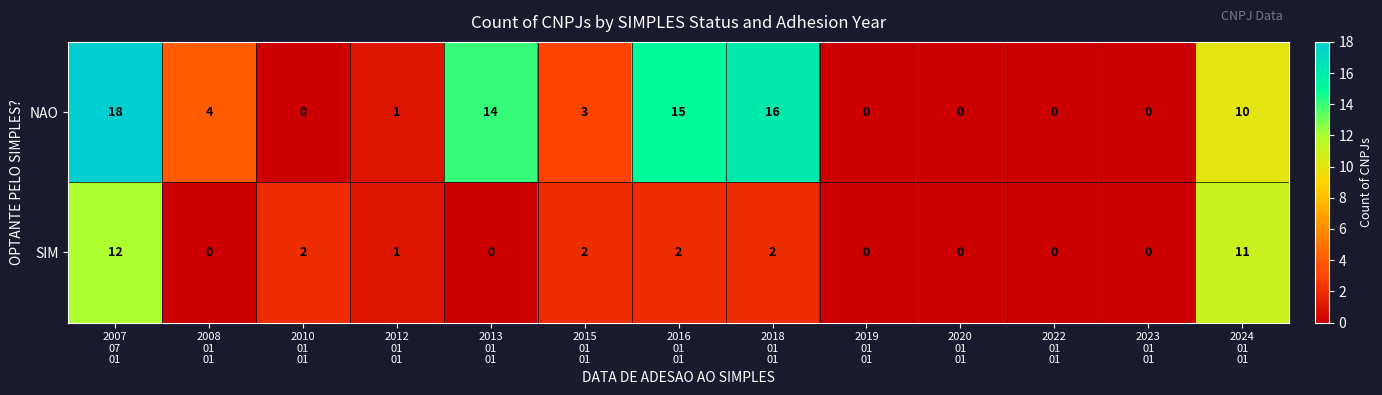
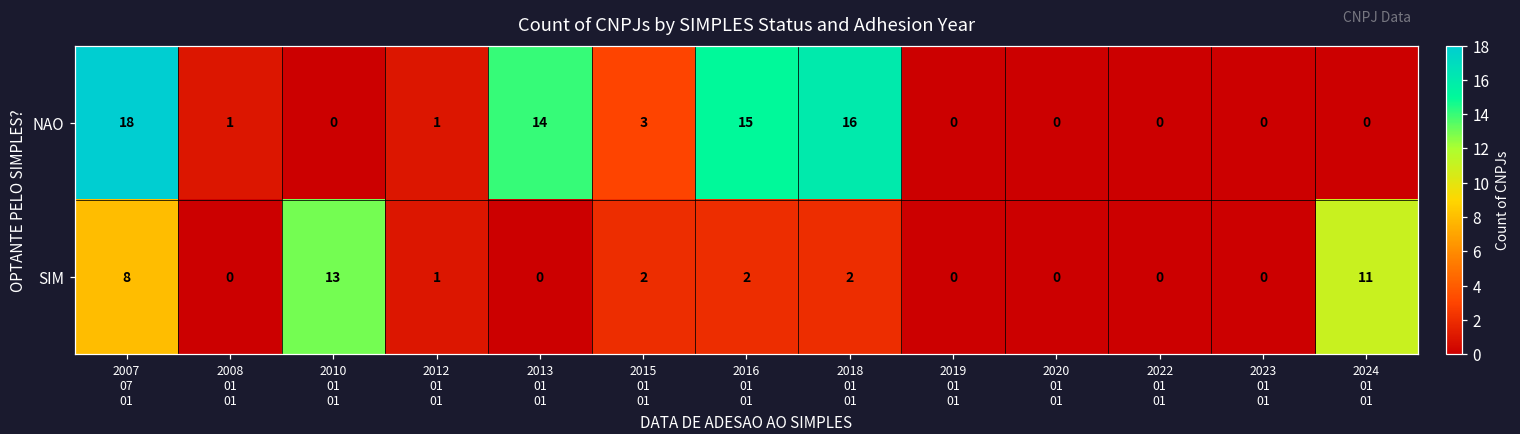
  {
    "NAO": {
      "2007 07 01": 18,
-     "2008 01 01": 4,
+     "2008 01 01": 1,
      "2010 01 01": 0,
      "2012 01 01": 1,
      "2013 01 01": 14,
      "2015 01 01": 3,
      "2016 01 01": 15,
      "2018 01 01": 16,
      "2019 01 01": 0,
      "2020 01 01": 0,
      "2022 01 01": 0,
      "2023 01 01": 0,
-     "2024 01 01": 10
+     "2024 01 01": 0
    },
    "SIM": {
-     "2007 07 01": 12,
+     "2007 07 01": 8,
      "2008 01 01": 0,
-     "2010 01 01": 2,
+     "2010 01 01": 13,
      "2012 01 01": 1,
      "2013 01 01": 0,
      "2015 01 01": 2,
      "2016 01 01": 2,
      "2018 01 01": 2,
      "2019 01 01": 0,
      "2020 01 01": 0,
      "2022 01 01": 0,
      "2023 01 01": 0,
      "2024 01 01": 11
    }
  }
